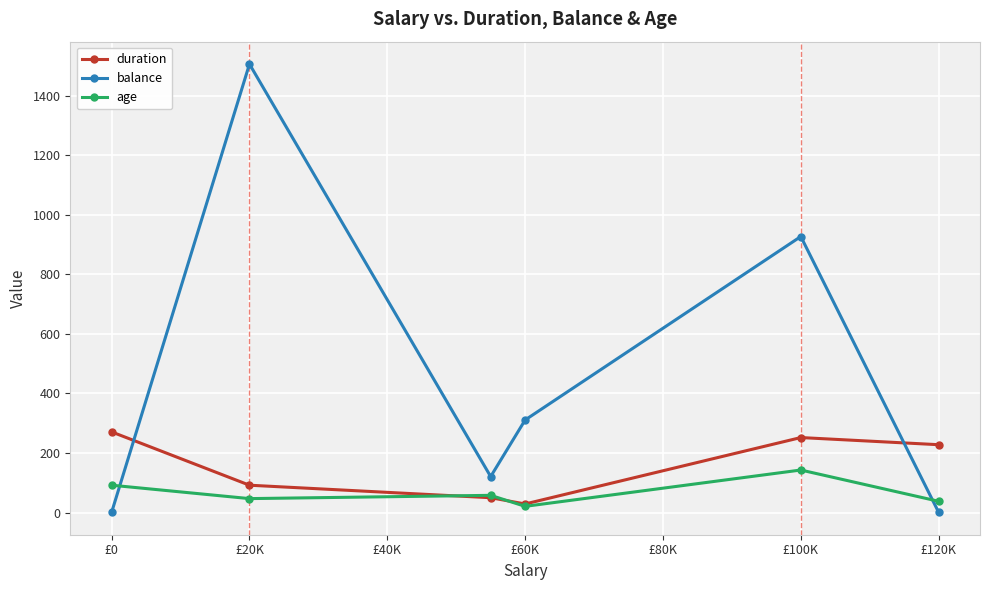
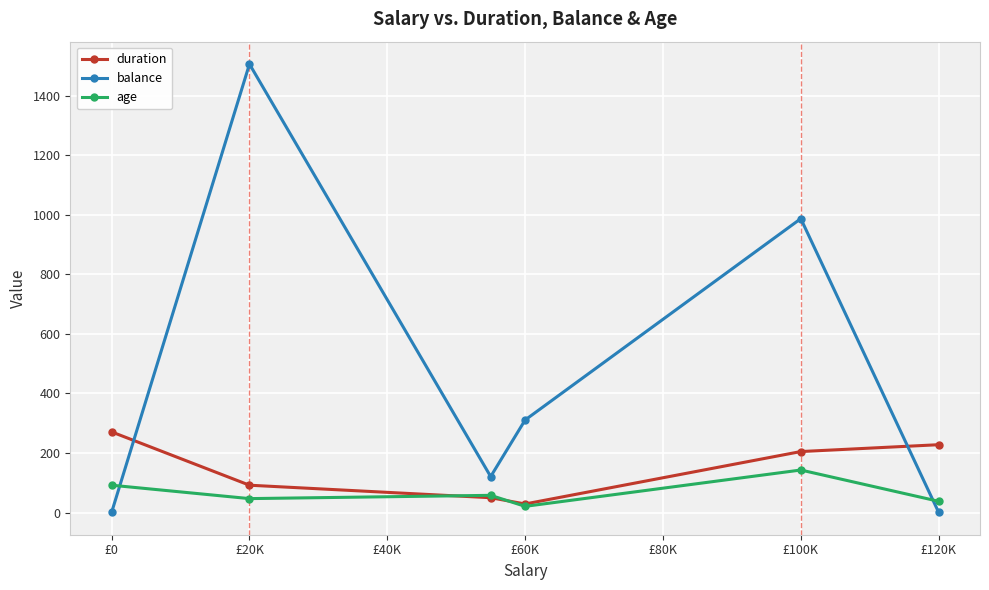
  {
    "duration": {
      "£0": 270,
      "£20K": 90,
-     "£100K": 250,
+     "£100K": 210,
      "£120K": 230
    },
    "balance": {
      "£0": 0,
      "£20K": 1510,
      "£60K": 310,
-     "£100K": 930,
+     "£100K": 990,
      "£120K": 0
    },
    "age": {
      "£0": 90,
      "£20K": 50,
      "£100K": 140,
      "£120K": 40
    }
  }
